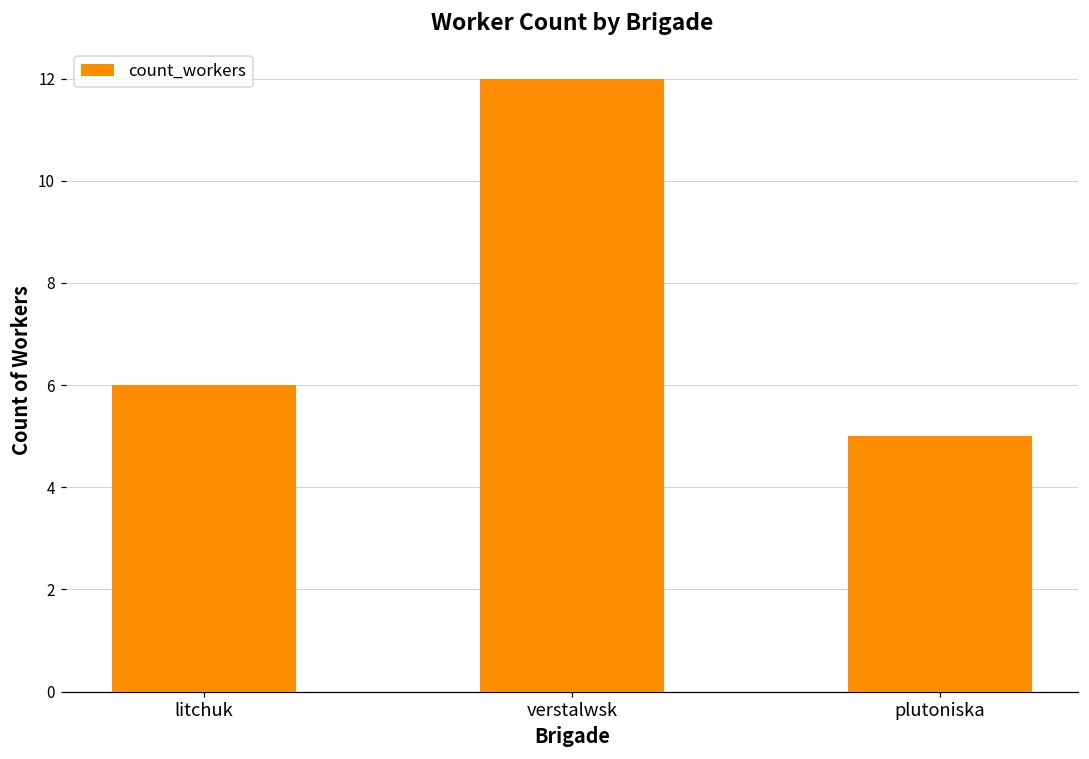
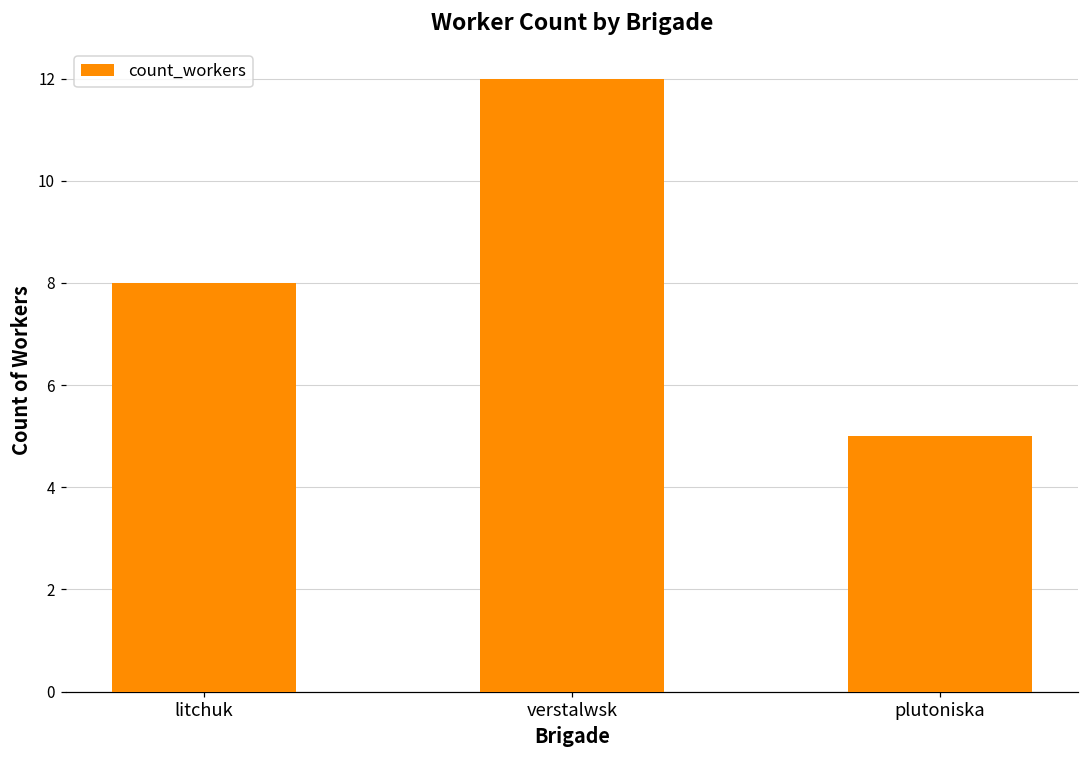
  {
-   "litchuk": 6,
+   "litchuk": 8,
    "verstalwsk": 12,
    "plutoniska": 5
  }
